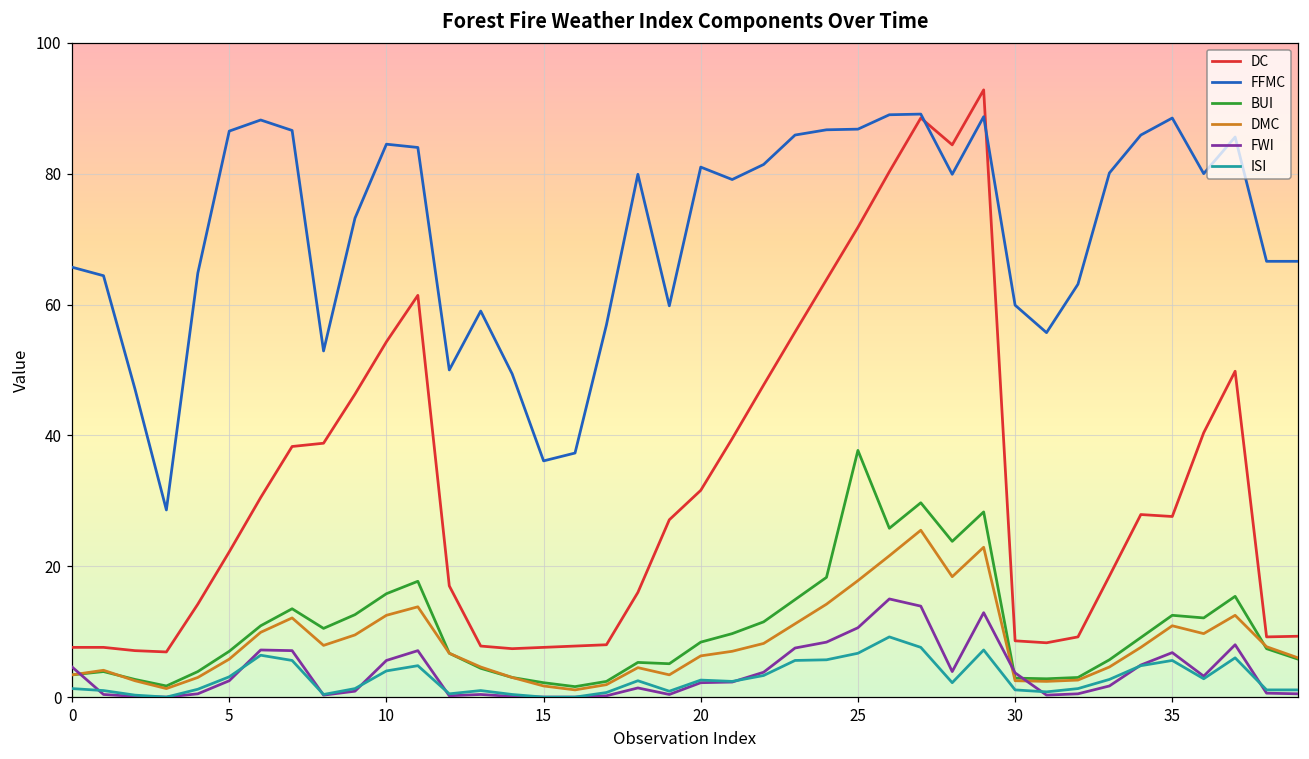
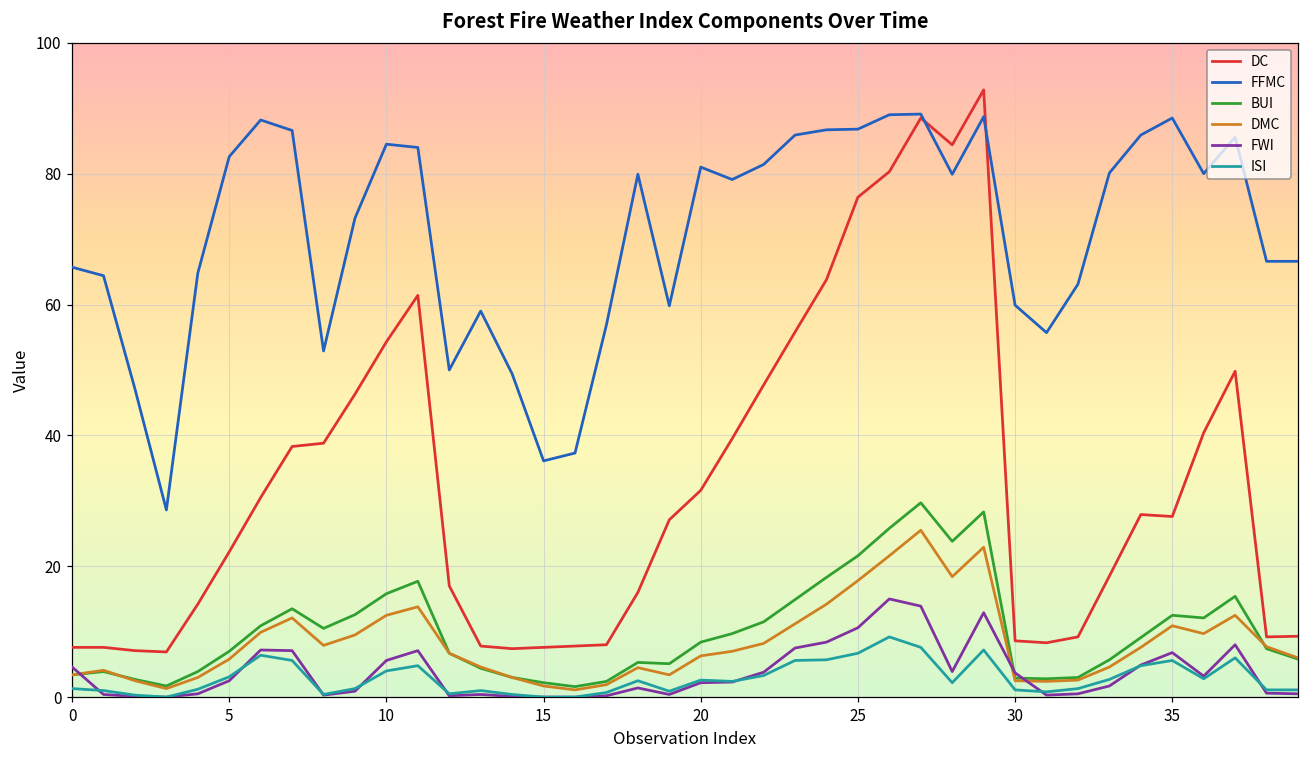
  {
    "DC": {
      "0": 8,
      "5": 22,
      "10": 54,
      "15": 8,
      "20": 32,
-     "25": 72,
+     "25": 76,
      "30": 9,
      "35": 28
    },
    "FFMC": {
      "0": 66,
-     "5": 87,
+     "5": 83,
      "10": 85,
      "15": 36,
      "20": 81,
      "25": 87,
      "30": 60,
      "35": 89
    },
    "BUI": {
      "5": 7,
      "10": 16,
      "15": 2,
      "20": 8,
-     "25": 38,
+     "25": 22,
      "35": 13
    },
    "DMC": {
      "5": 6,
      "10": 13,
      "15": 2,
      "20": 6,
      "25": 18,
      "35": 11
    },
    "FWI": {
      "0": 5,
      "5": 3,
      "10": 6,
      "25": 11,
      "30": 4,
      "35": 7
    },
    "ISI": {
      "0": 1,
      "5": 3,
      "10": 4,
      "25": 7,
      "30": 1,
      "35": 6
    }
  }
